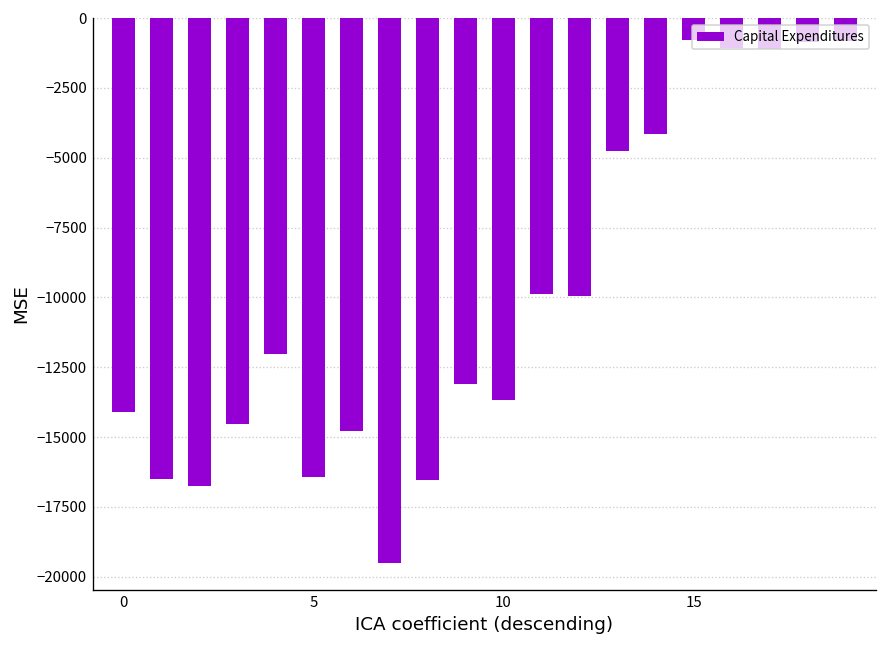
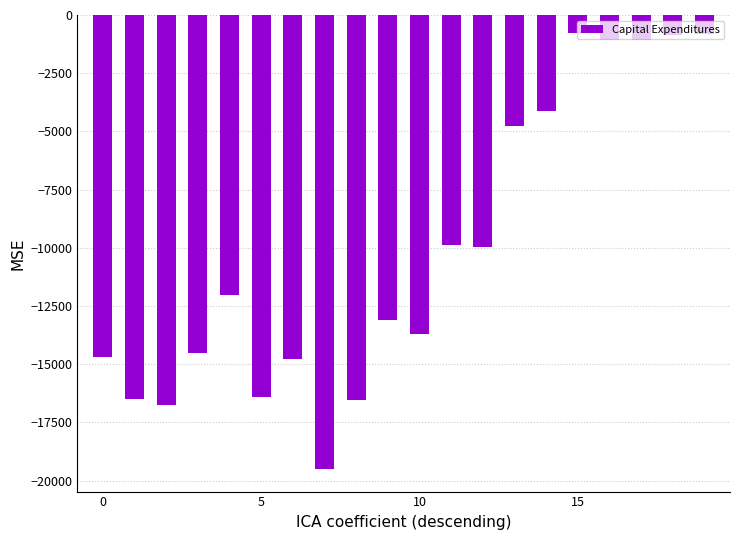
  {
-   "0": -14100,
+   "0": -14700,
    "5": -16400,
    "10": -13700
  }
